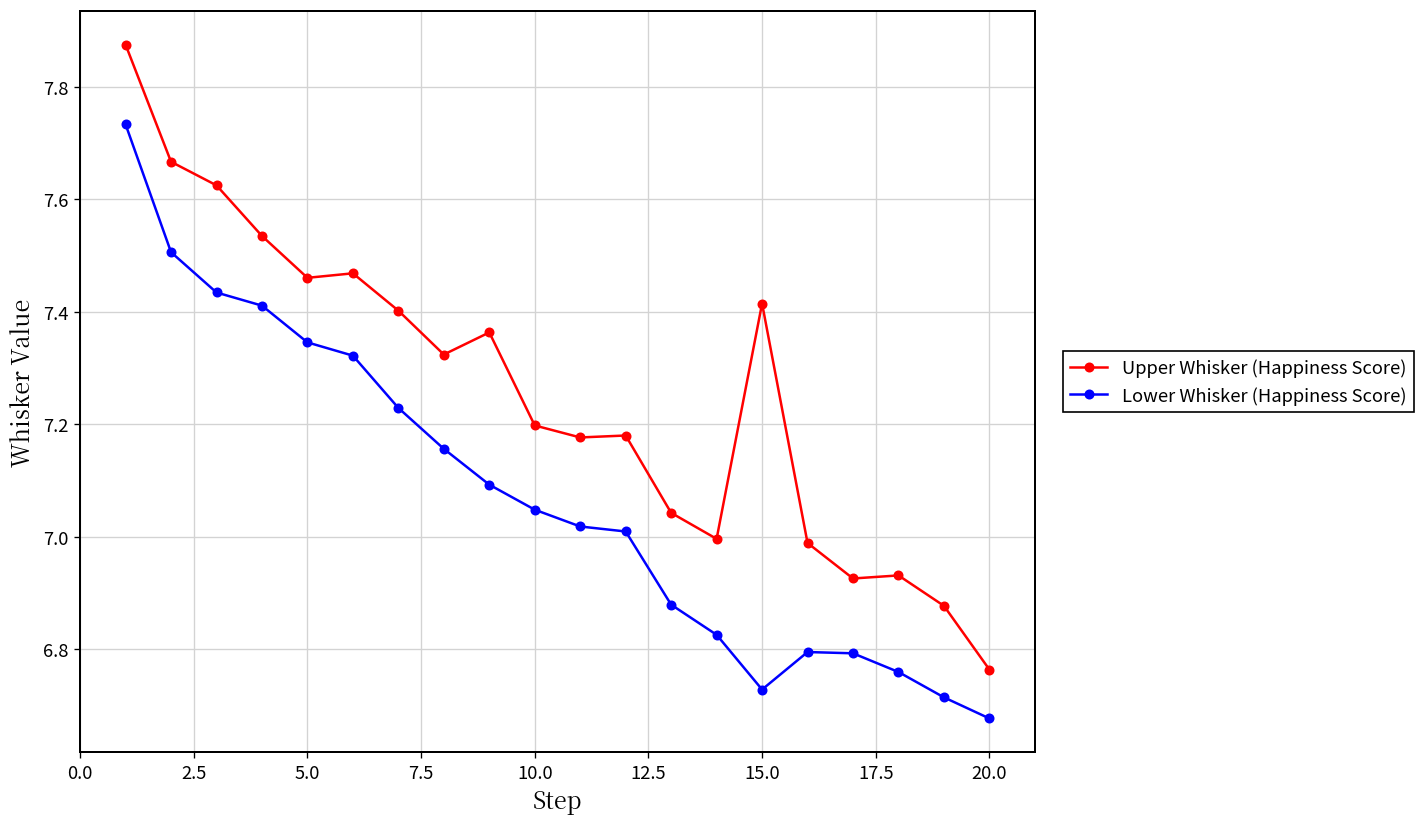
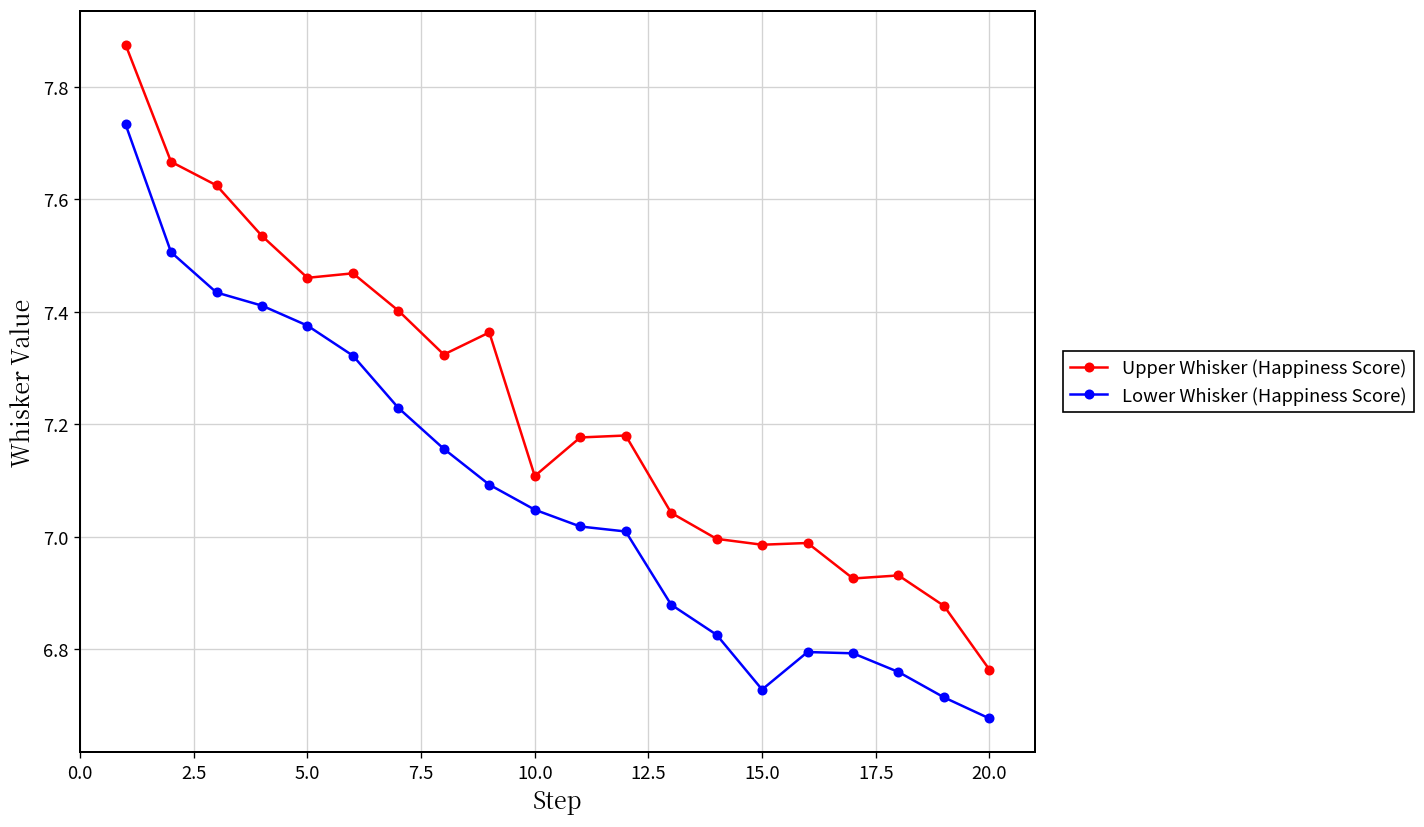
  {
    "Upper Whisker (Happiness Score)": {
      "5.0": 7.46,
-     "10.0": 7.20,
-     "15.0": 7.41,
+     "10.0": 7.11,
+     "15.0": 6.99,
      "20.0": 6.76
    },
    "Lower Whisker (Happiness Score)": {
-     "5.0": 7.35,
+     "5.0": 7.38,
      "10.0": 7.05,
      "15.0": 6.73,
      "20.0": 6.68
    }
  }
